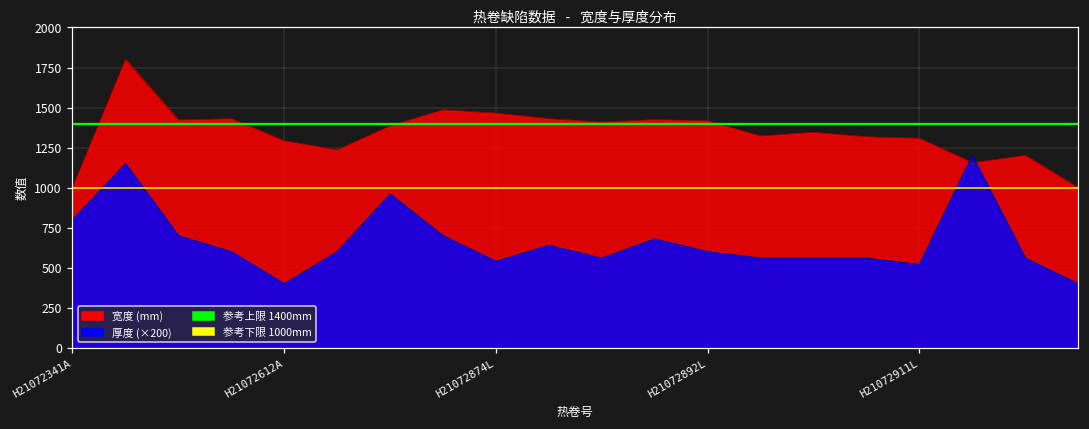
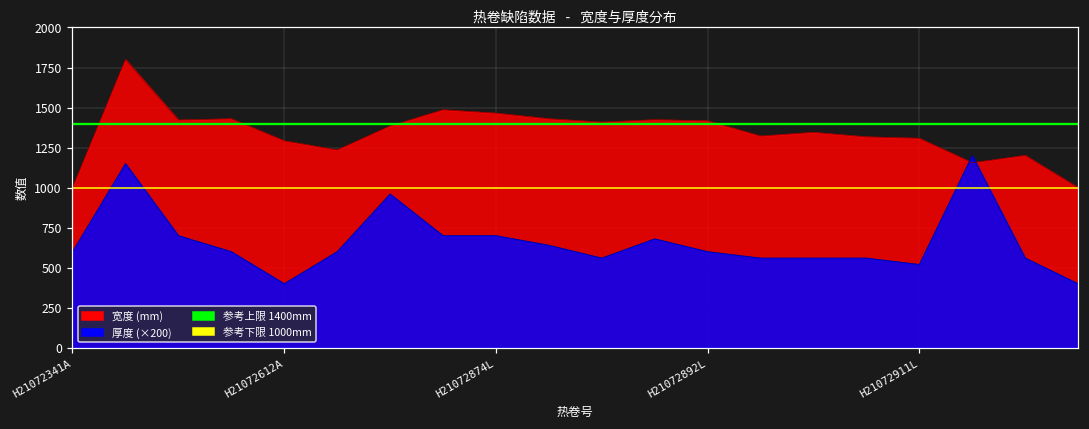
  {
    "厚度 (×200)": {
-     "H21072341A": 800,
+     "H21072341A": 600,
      "H21072612A": 400,
-     "H21072874L": 540,
+     "H21072874L": 700,
      "H21072892L": 600,
      "H21072911L": 520
    }
  }
